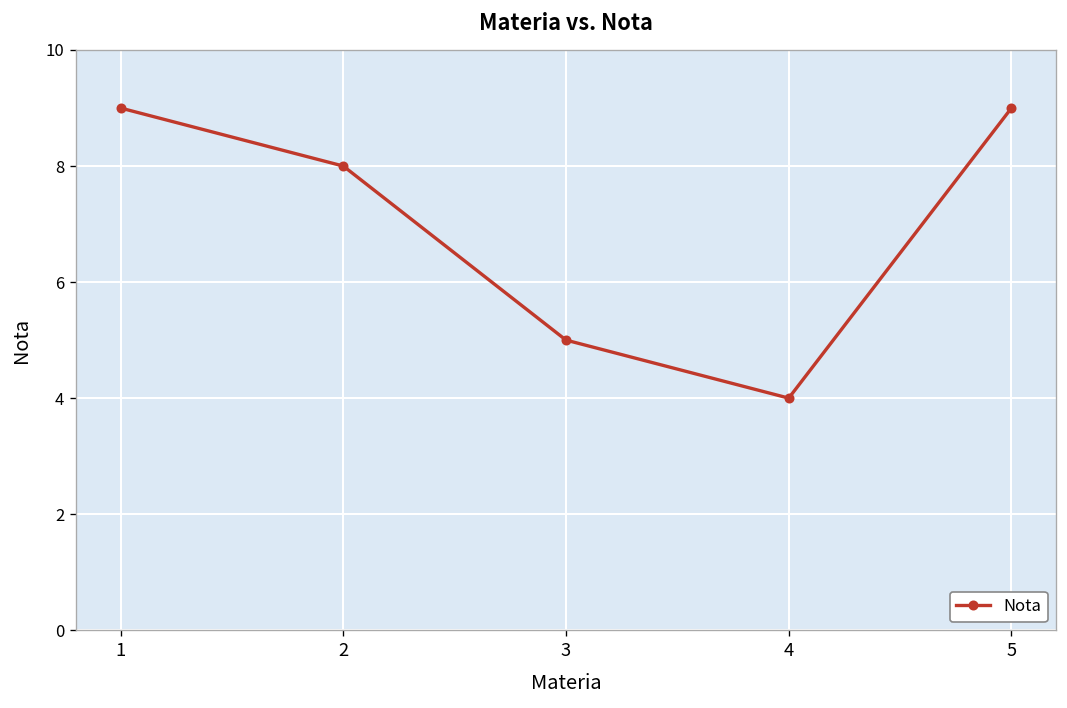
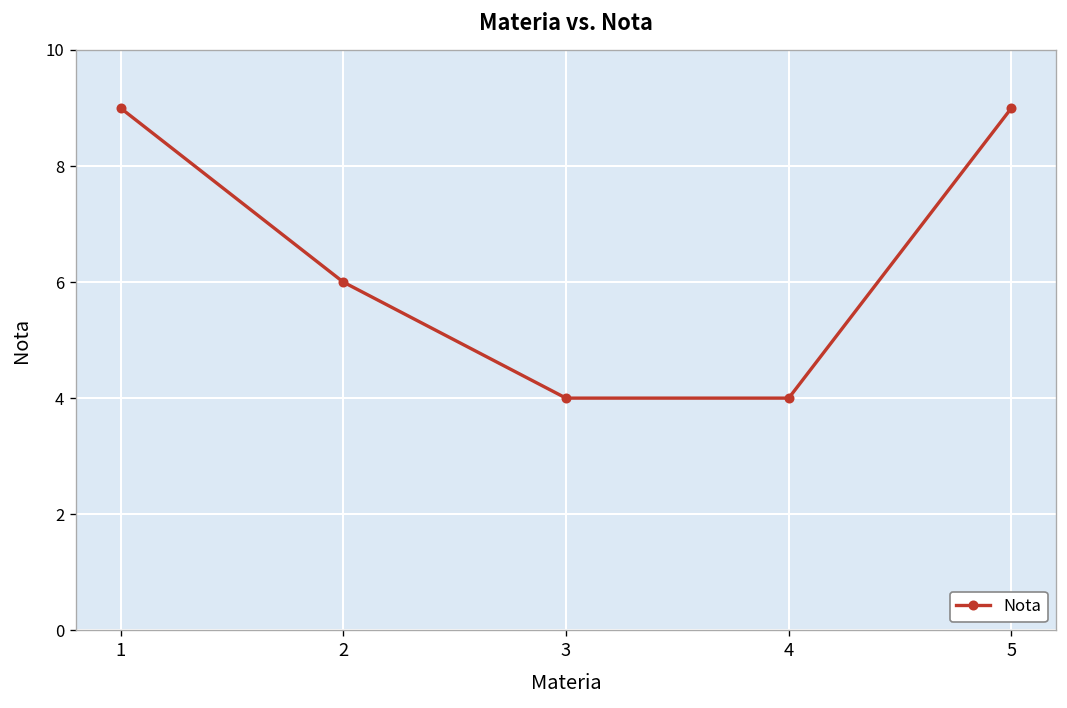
  {
    "1": 9,
-   "2": 8,
-   "3": 5,
+   "2": 6,
+   "3": 4,
    "4": 4,
    "5": 9
  }
